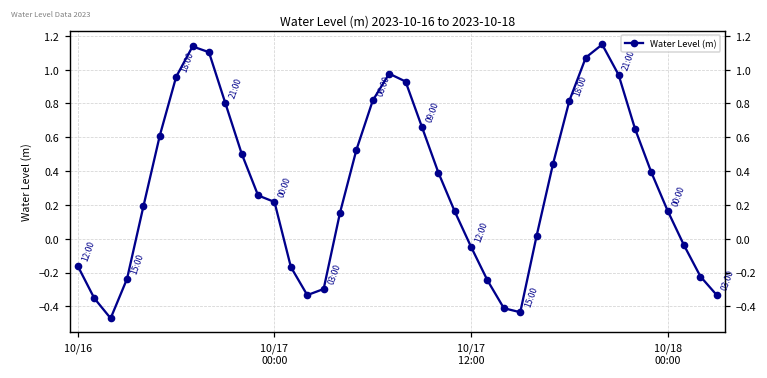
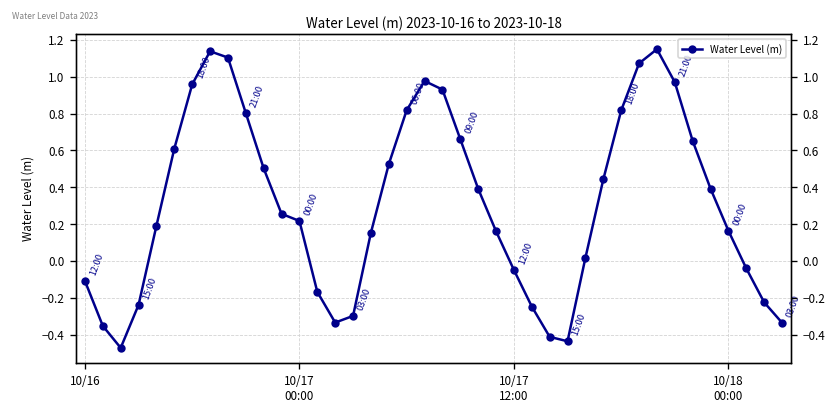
  {
-   "10/16": -0.16
+   "10/16": -0.11
  }
